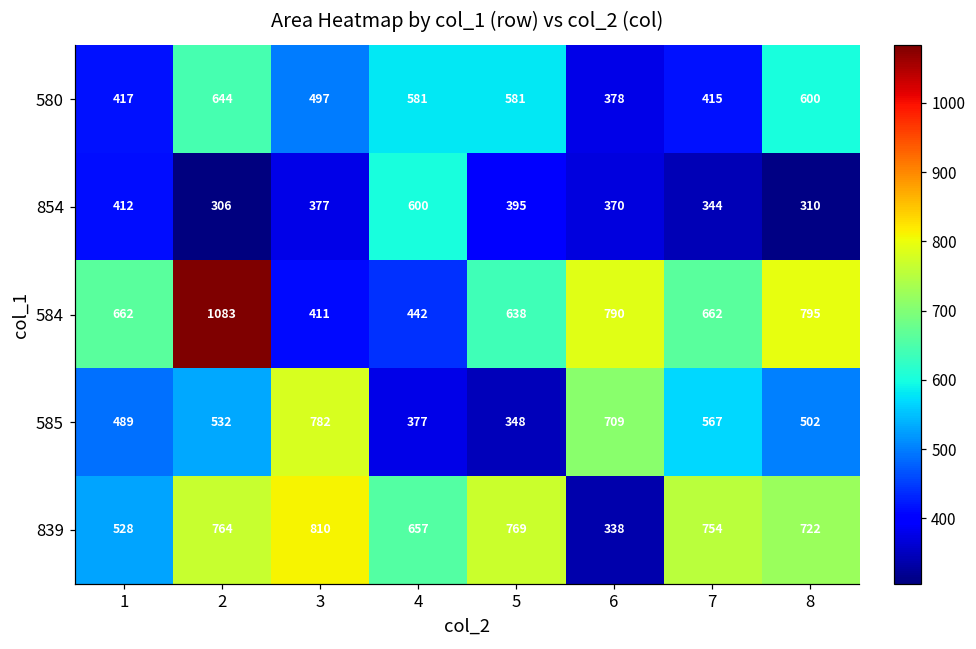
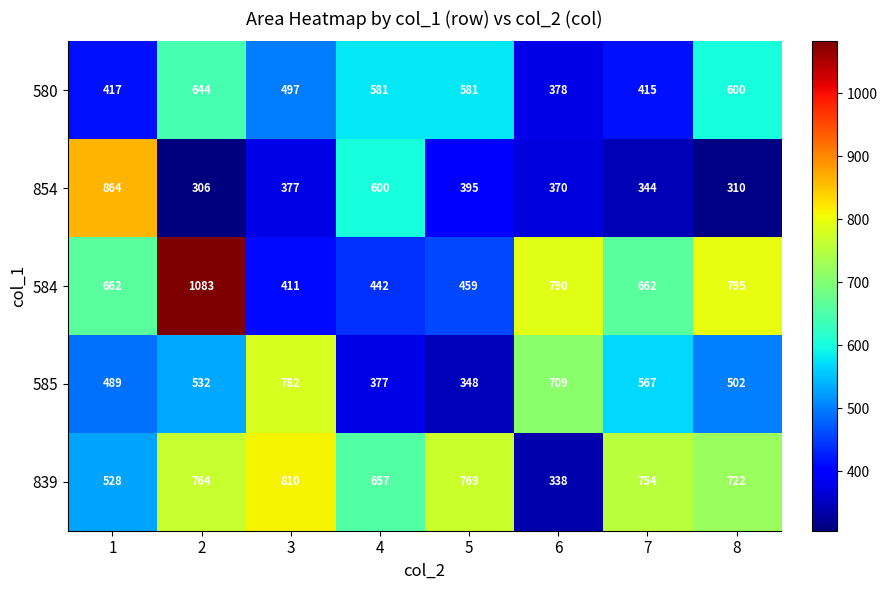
  {
    "580": {
      "1": 417,
      "2": 644,
      "3": 497,
      "4": 581,
      "5": 581,
      "6": 378,
      "7": 415,
      "8": 600
    },
    "854": {
-     "1": 412,
+     "1": 864,
      "2": 306,
      "3": 377,
      "4": 600,
      "5": 395,
      "6": 370,
      "7": 344,
      "8": 310
    },
    "584": {
      "1": 662,
      "2": 1083,
      "3": 411,
      "4": 442,
-     "5": 638,
+     "5": 459,
      "6": 790,
      "7": 662,
      "8": 795
    },
    "585": {
      "1": 489,
      "2": 532,
      "3": 782,
      "4": 377,
      "5": 348,
      "6": 709,
      "7": 567,
      "8": 502
    },
    "839": {
      "1": 528,
      "2": 764,
      "3": 810,
      "4": 657,
      "5": 769,
      "6": 338,
      "7": 754,
      "8": 722
    }
  }
